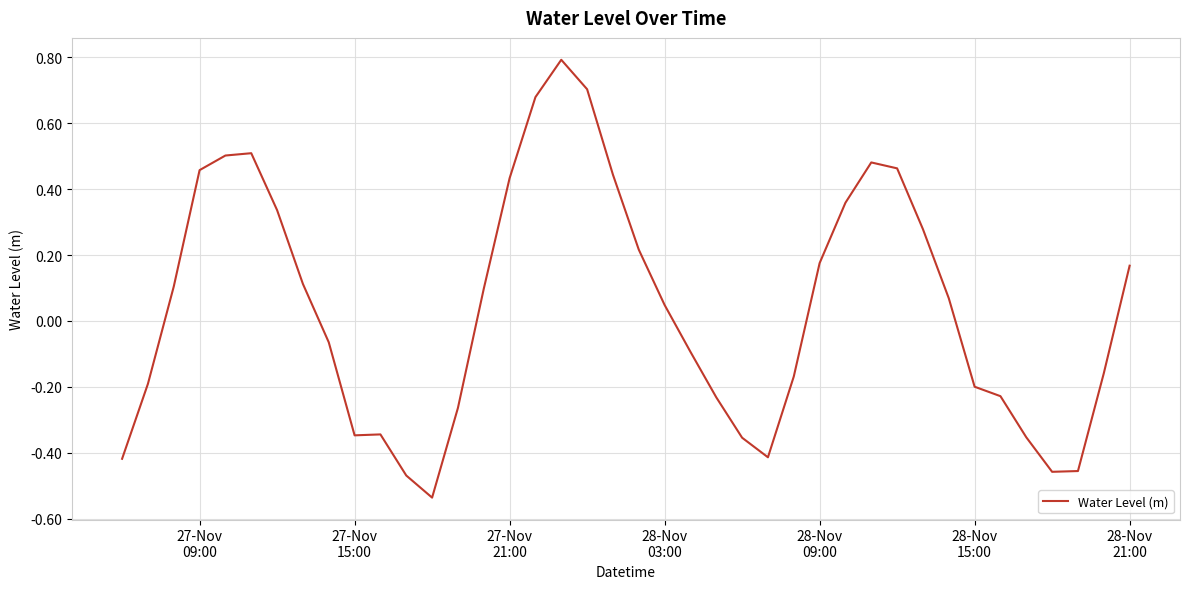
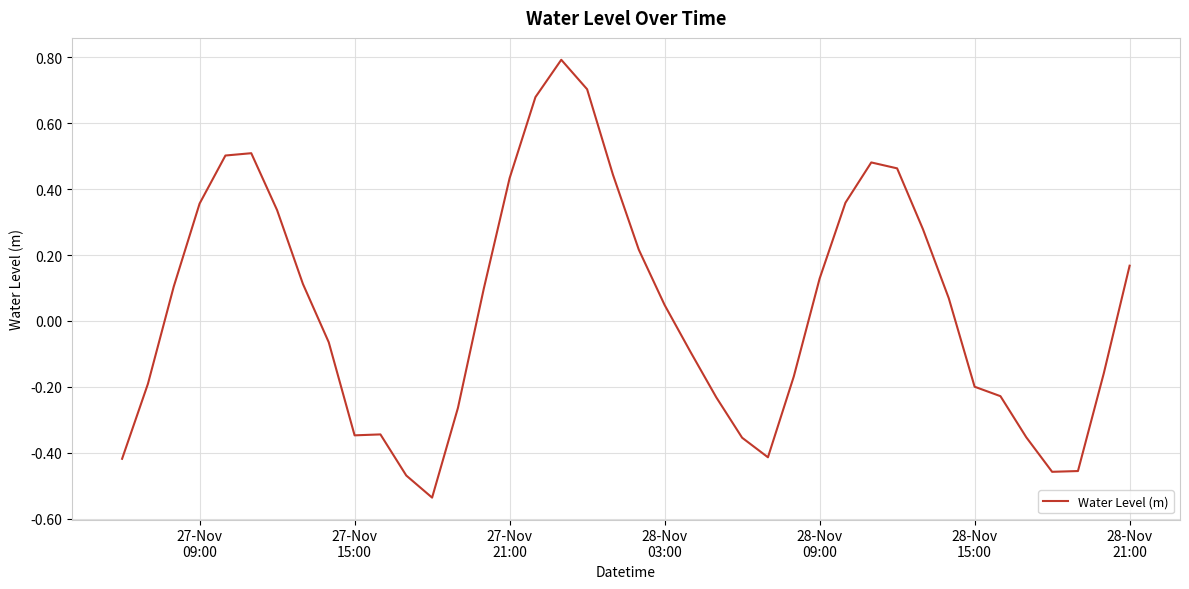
  {
-   "27-Nov 09:00": 0.46,
+   "27-Nov 09:00": 0.36,
    "27-Nov 15:00": -0.35,
    "27-Nov 21:00": 0.43,
    "28-Nov 03:00": 0.05,
-   "28-Nov 09:00": 0.18,
+   "28-Nov 09:00": 0.13,
    "28-Nov 15:00": -0.20,
    "28-Nov 21:00": 0.17
  }
